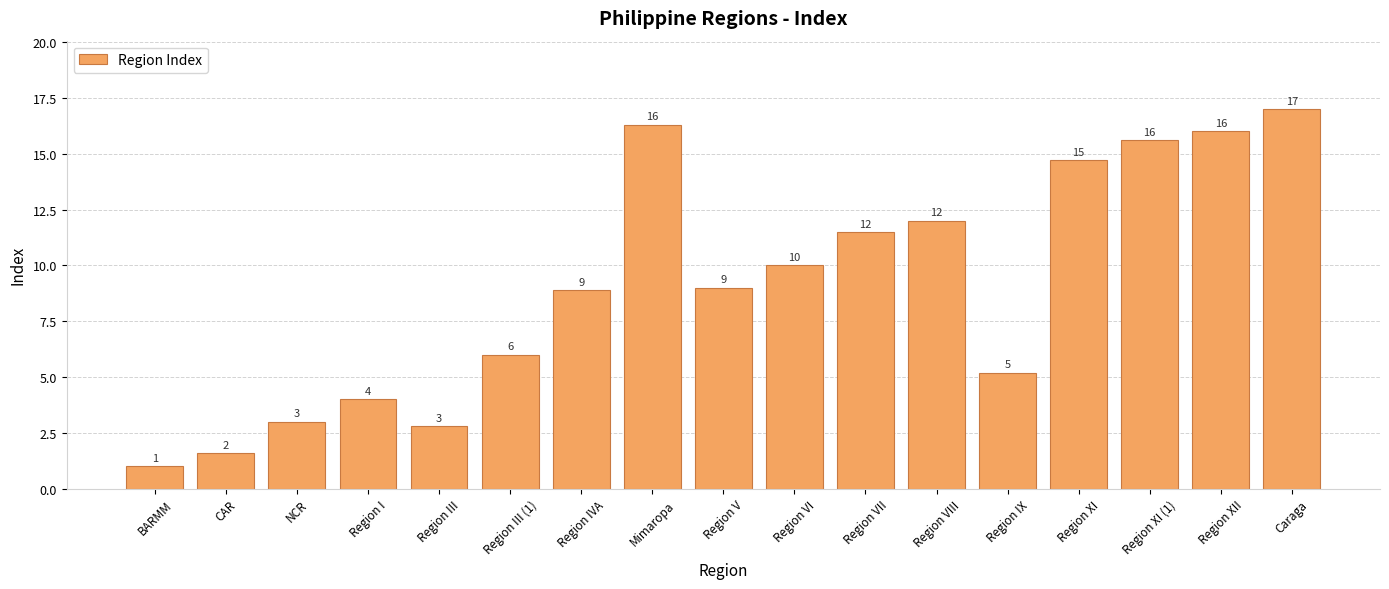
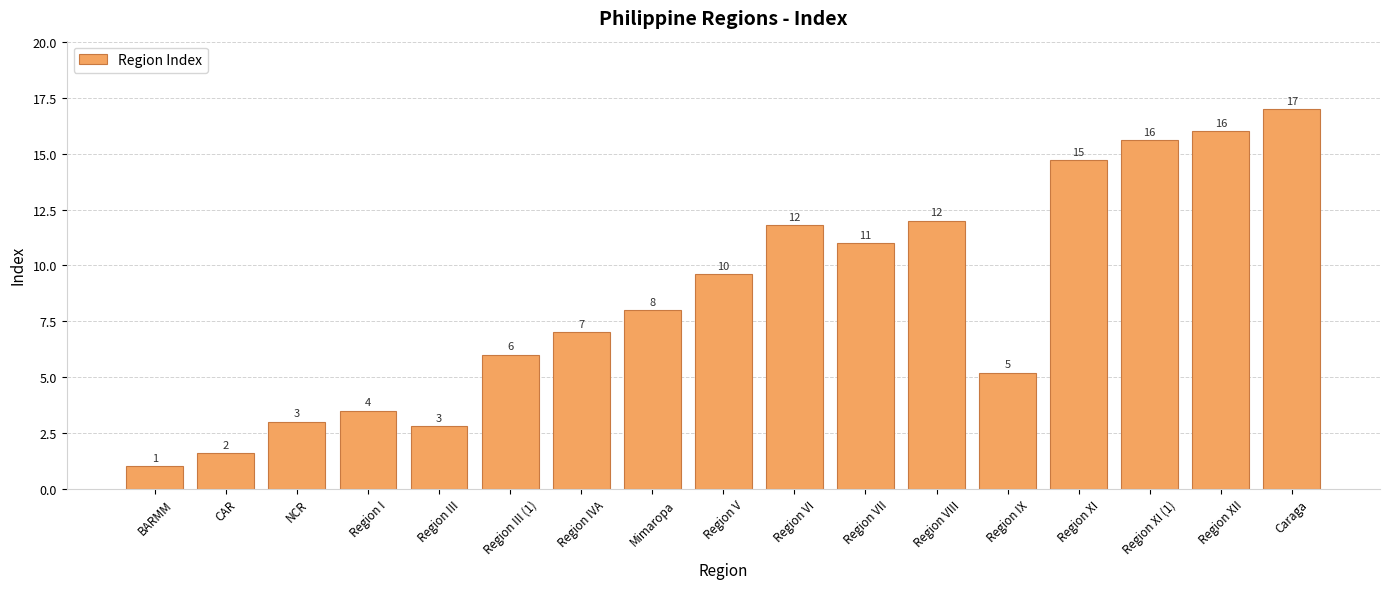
  {
    "BARMM": 1,
    "CAR": 2,
    "NCR": 3,
-   "Region I": 4.0,
+   "Region I": 3.5,
    "Region III": 3,
    "Region III (1)": 6,
-   "Region IVA": 9,
-   "Mimaropa": 16,
-   "Region V": 9,
-   "Region VI": 10,
-   "Region VII": 12,
+   "Region IVA": 7,
+   "Mimaropa": 8,
+   "Region V": 10,
+   "Region VI": 12,
+   "Region VII": 11,
    "Region VIII": 12,
    "Region IX": 5,
    "Region XI": 15,
    "Region XI (1)": 16,
    "Region XII": 16,
    "Caraga": 17
  }
